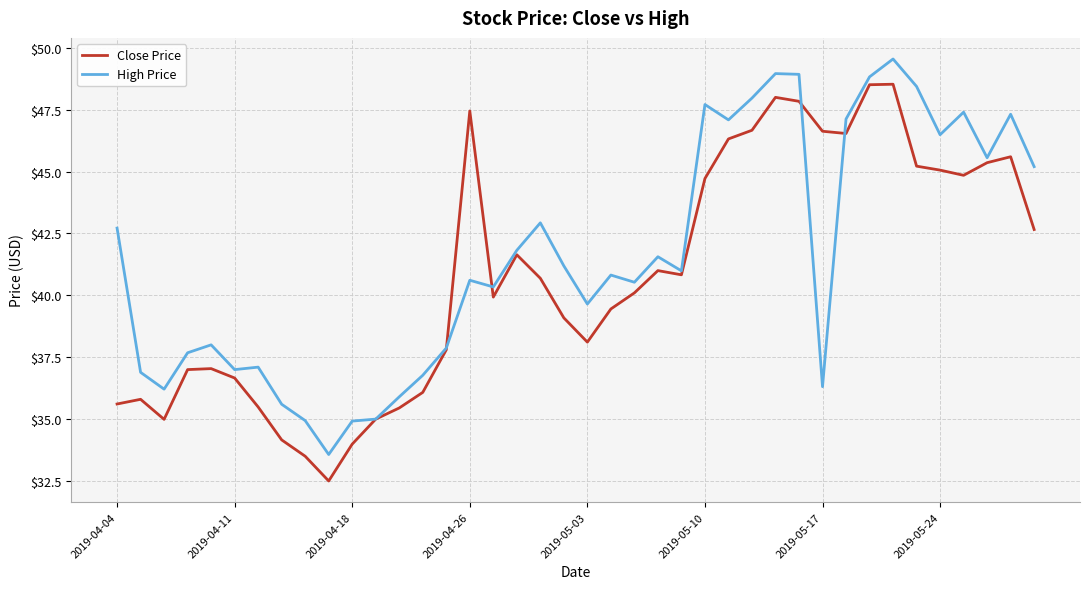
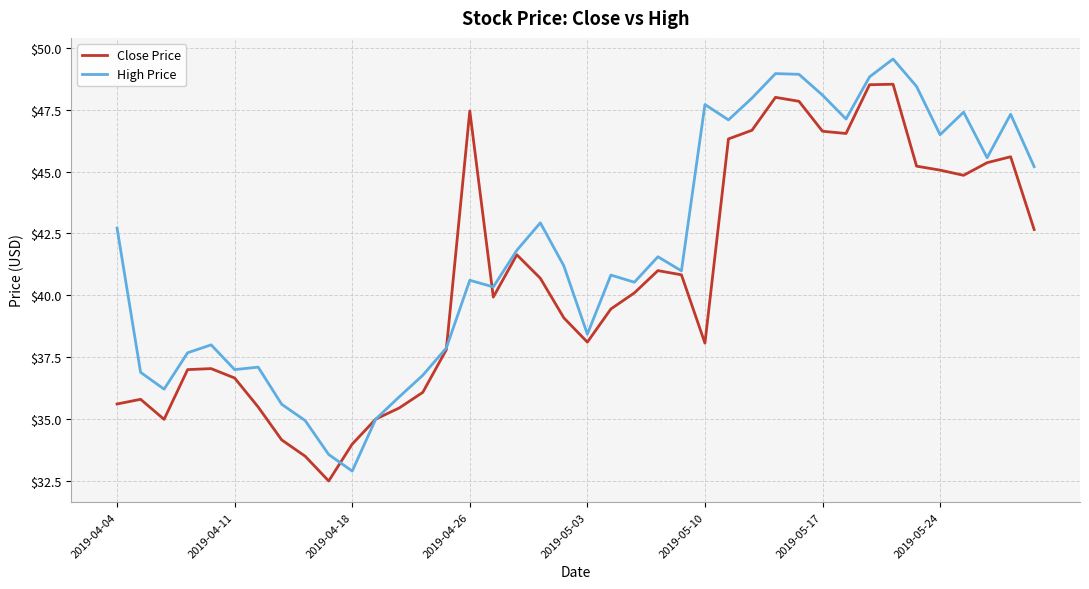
  {
    "Close Price": {
      "2019-04-04": "$35.6",
      "2019-04-11": "$36.7",
      "2019-04-18": "$34.0",
      "2019-04-26": "$47.5",
      "2019-05-03": "$38.1",
-     "2019-05-10": "$44.7",
+     "2019-05-10": "$38.1",
      "2019-05-17": "$46.6",
      "2019-05-24": "$45.1"
    },
    "High Price": {
      "2019-04-04": "$42.7",
      "2019-04-11": "$37.0",
-     "2019-04-18": "$34.9",
+     "2019-04-18": "$32.9",
      "2019-04-26": "$40.6",
-     "2019-05-03": "$39.7",
+     "2019-05-03": "$38.4",
      "2019-05-10": "$47.7",
-     "2019-05-17": "$36.3",
+     "2019-05-17": "$48.1",
      "2019-05-24": "$46.5"
    }
  }
